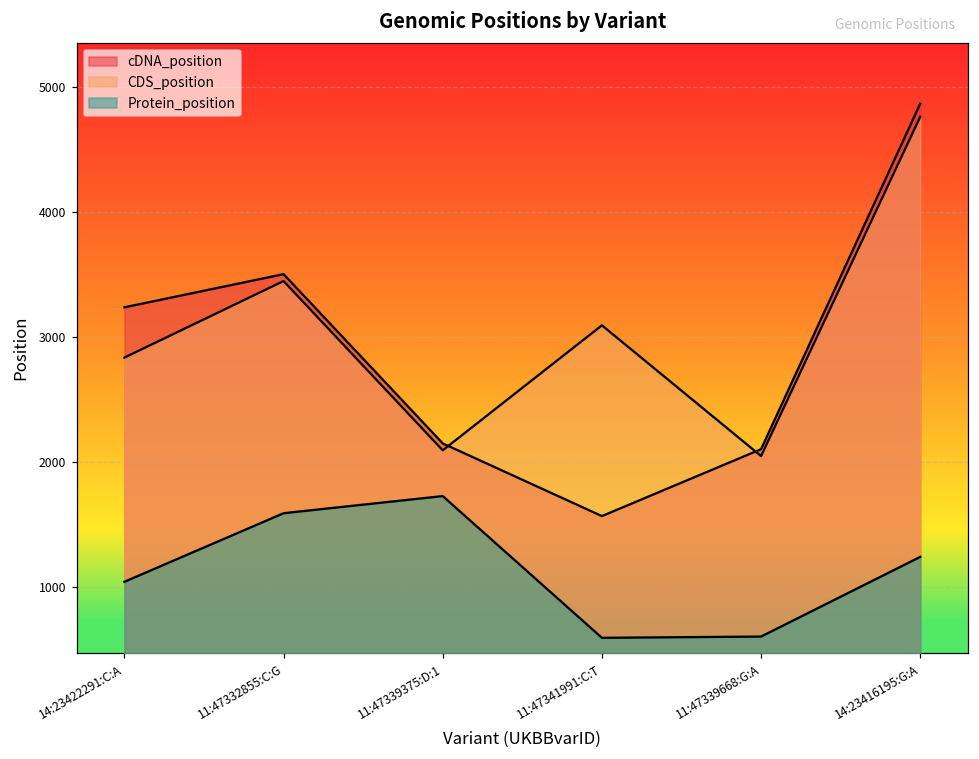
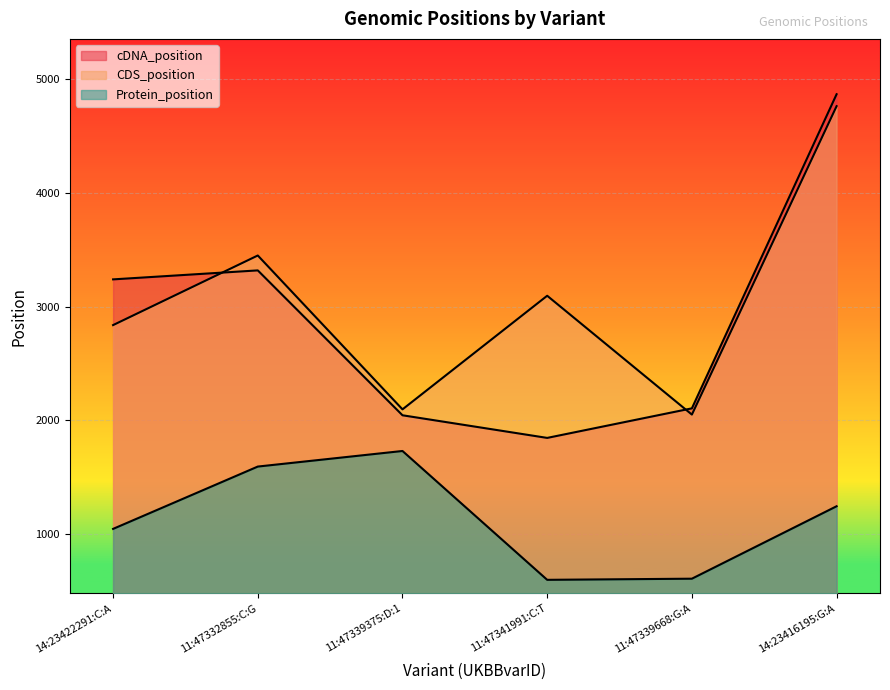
  {
    "cDNA_position": {
      "14:23422291:C:A": 3240,
-     "11:47332855:C:G": 3500,
-     "11:47339375:D:1": 2150,
-     "11:47341991:C:T": 1570,
+     "11:47332855:C:G": 3320,
+     "11:47339375:D:1": 2040,
+     "11:47341991:C:T": 1850,
      "11:47339668:G:A": 2110,
      "14:23416195:G:A": 4870
    },
    "CDS_position": {
      "14:23422291:C:A": 2840,
      "11:47332855:C:G": 3450,
      "11:47339375:D:1": 2100,
      "11:47341991:C:T": 3100,
      "11:47339668:G:A": 2050,
      "14:23416195:G:A": 4760
    },
    "Protein_position": {
      "14:23422291:C:A": 1050,
      "11:47332855:C:G": 1590,
      "11:47339375:D:1": 1730,
      "11:47341991:C:T": 600,
      "11:47339668:G:A": 610,
      "14:23416195:G:A": 1240
    }
  }
